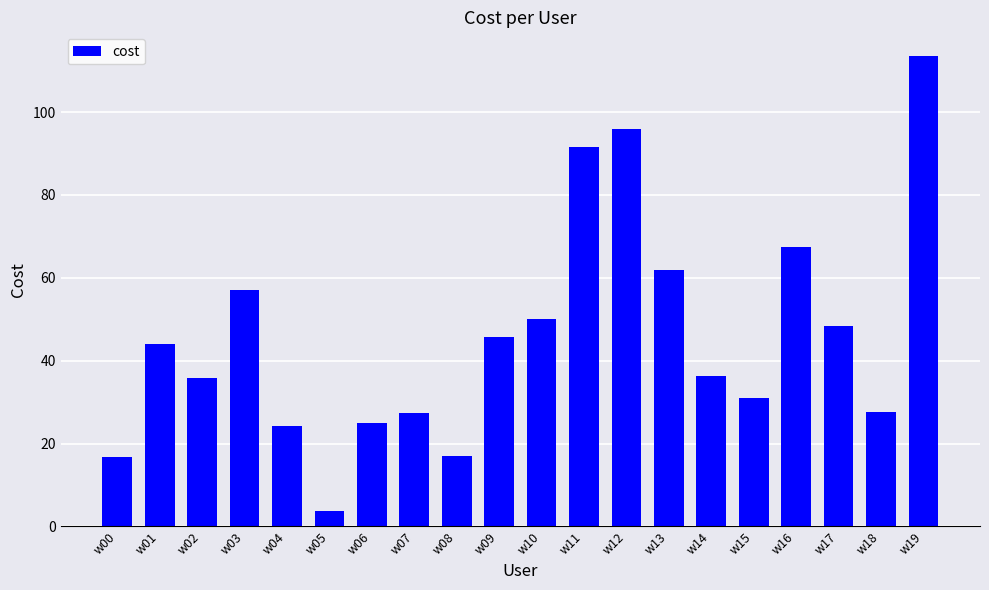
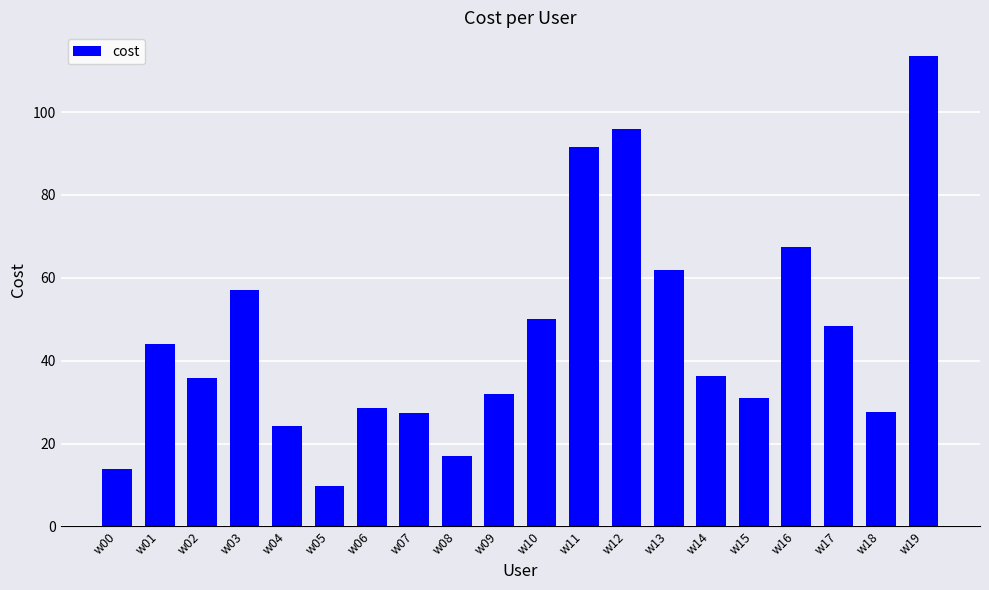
  {
-   "w00": 17,
+   "w00": 14,
    "w01": 44,
    "w02": 36,
    "w03": 57,
    "w04": 24,
-   "w05": 4,
-   "w06": 25,
+   "w05": 10,
+   "w06": 28,
    "w07": 27,
    "w08": 17,
-   "w09": 46,
+   "w09": 32,
    "w10": 50,
    "w11": 92,
    "w12": 96,
    "w13": 62,
    "w14": 36,
    "w15": 31,
    "w16": 67,
    "w17": 48,
    "w18": 28,
    "w19": 114
  }
